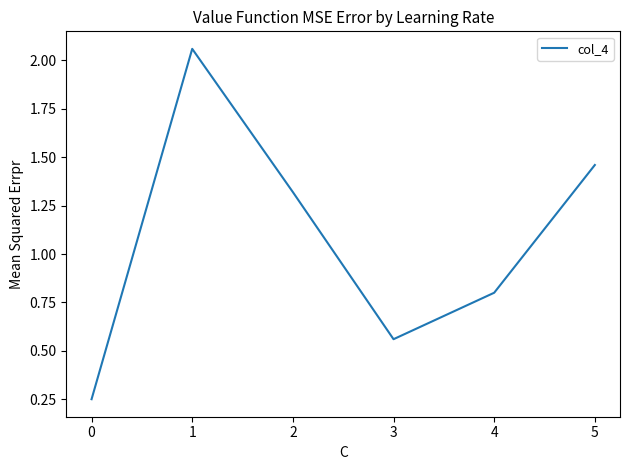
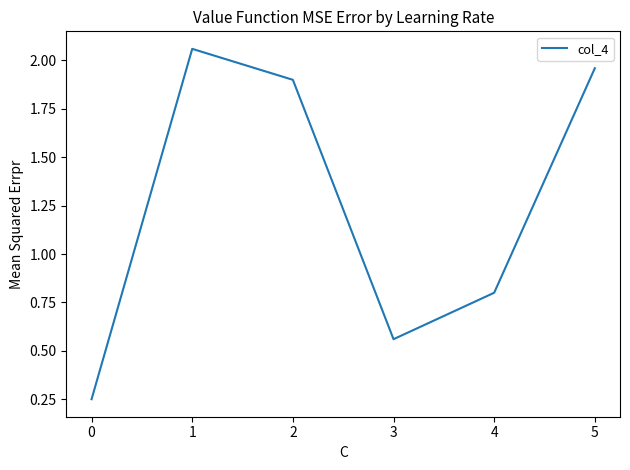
  {
    "0": 0.25,
    "1": 2.06,
-   "2": 1.32,
+   "2": 1.90,
    "3": 0.56,
    "4": 0.80,
-   "5": 1.46
+   "5": 1.96
  }
